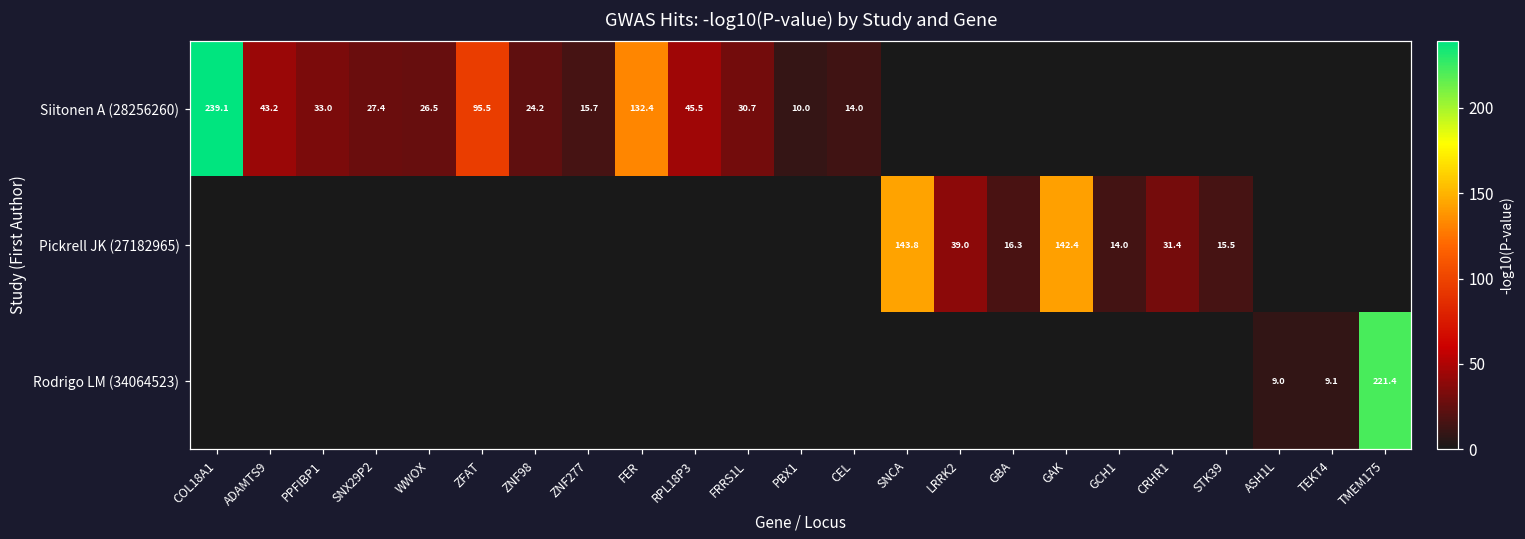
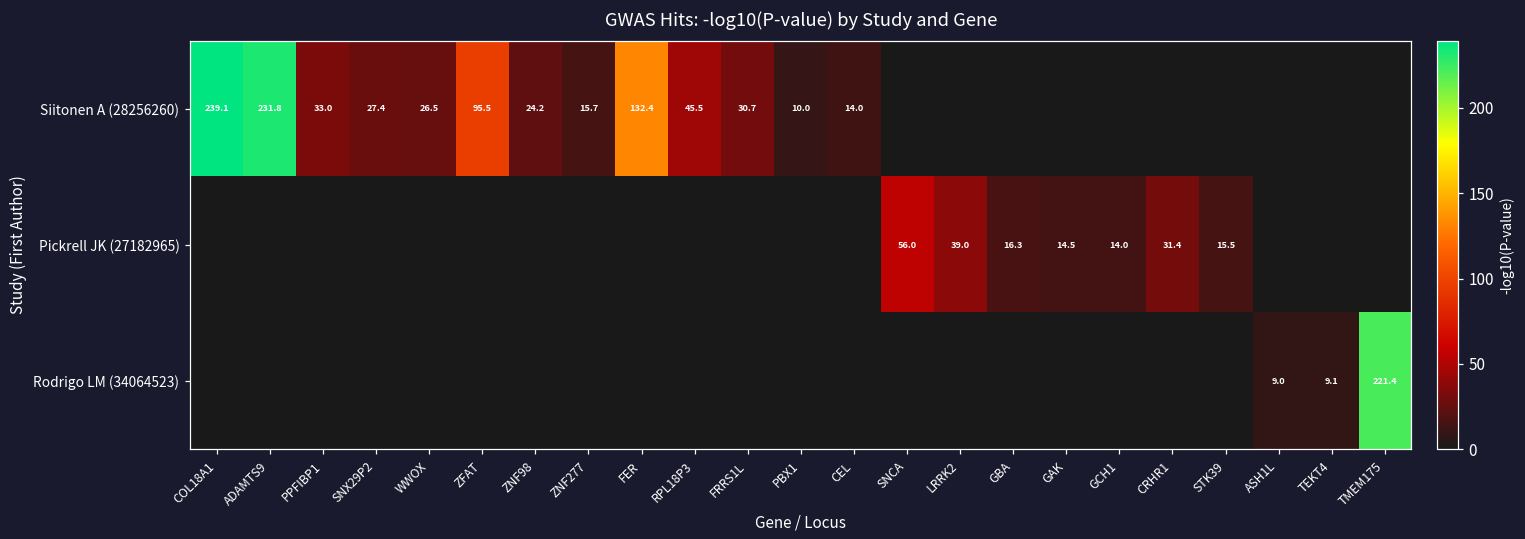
  {
    "Siitonen A (28256260)": {
      "COL18A1": 239.1,
-     "ADAMTS9": 43.2,
+     "ADAMTS9": 231.8,
      "PPFIBP1": 33.0,
      "SNX29P2": 27.4,
      "WWOX": 26.5,
      "ZFAT": 95.5,
      "ZNF98": 24.2,
      "ZNF277": 15.7,
      "FER": 132.4,
      "RPL18P3": 45.5,
      "FRRS1L": 30.7,
      "PBX1": 10.0,
      "CEL": 14.0
    },
    "Pickrell JK (27182965)": {
-     "SNCA": 143.8,
+     "SNCA": 56.0,
      "LRRK2": 39.0,
      "GBA": 16.3,
-     "GAK": 142.4,
+     "GAK": 14.5,
      "GCH1": 14.0,
      "CRHR1": 31.4,
      "STK39": 15.5
    },
    "Rodrigo LM (34064523)": {
      "ASH1L": 9.0,
      "TEKT4": 9.1,
      "TMEM175": 221.4
    }
  }
